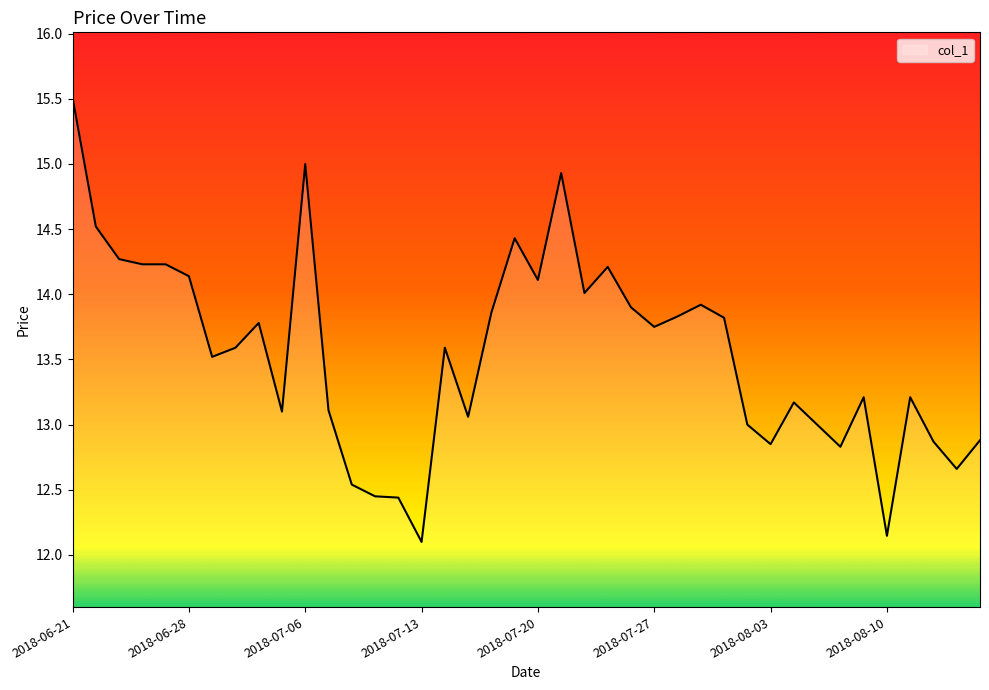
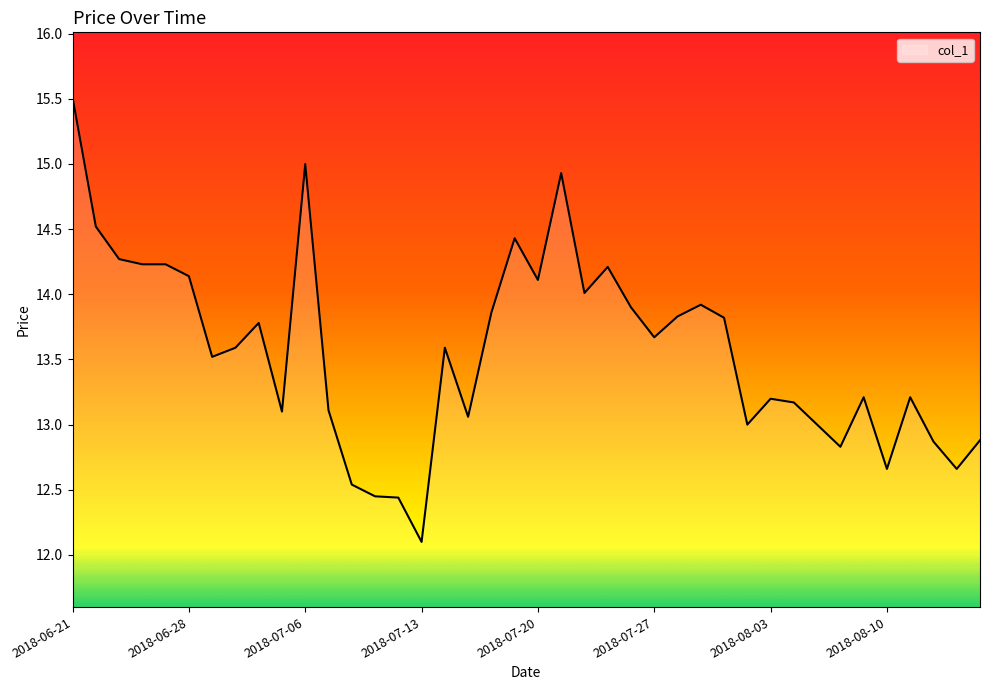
  {
    "2018-06-21": 15.51,
    "2018-06-28": 14.14,
    "2018-07-06": 15.00,
    "2018-07-13": 12.10,
    "2018-07-20": 14.11,
-   "2018-07-27": 13.75,
-   "2018-08-03": 12.85,
-   "2018-08-10": 12.15
+   "2018-07-27": 13.67,
+   "2018-08-03": 13.20,
+   "2018-08-10": 12.66
  }
